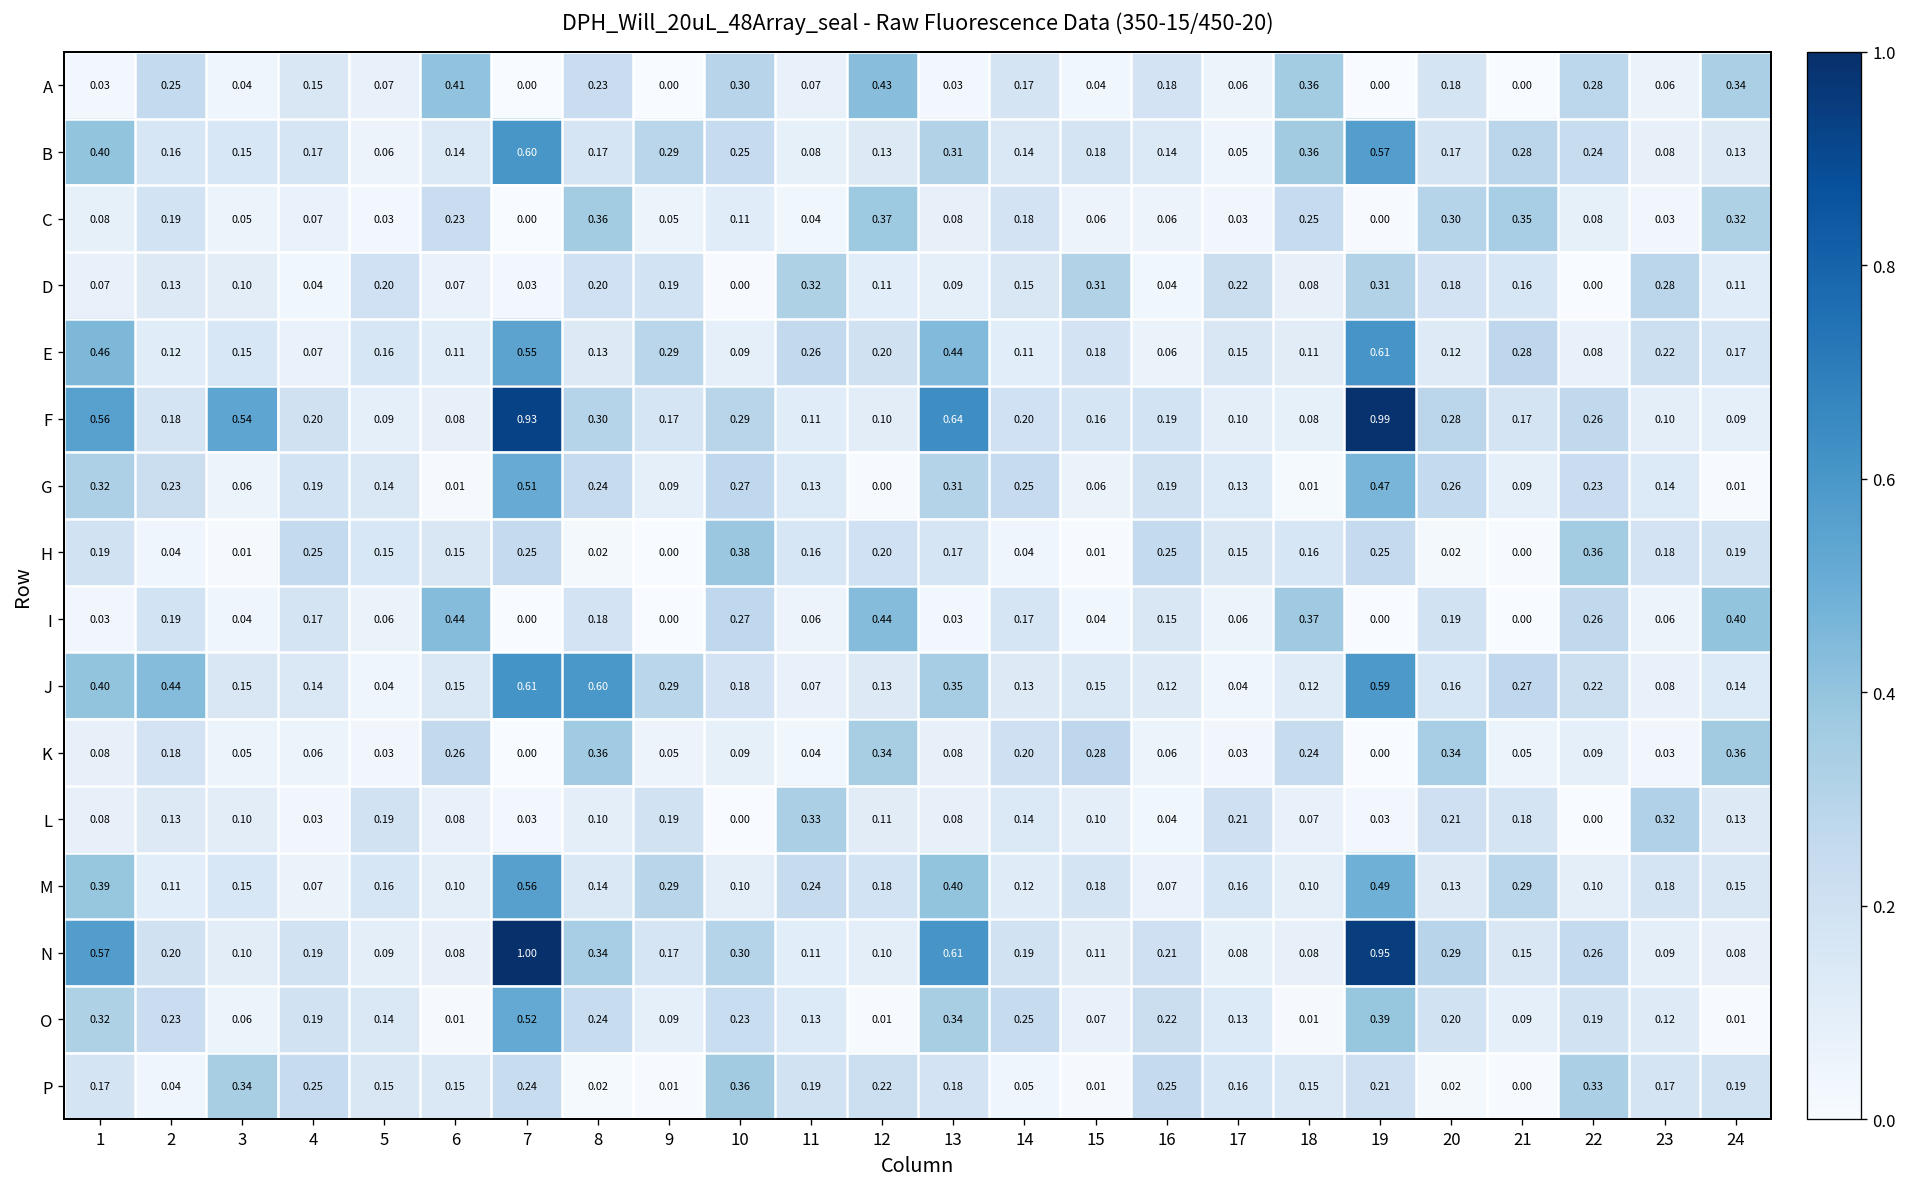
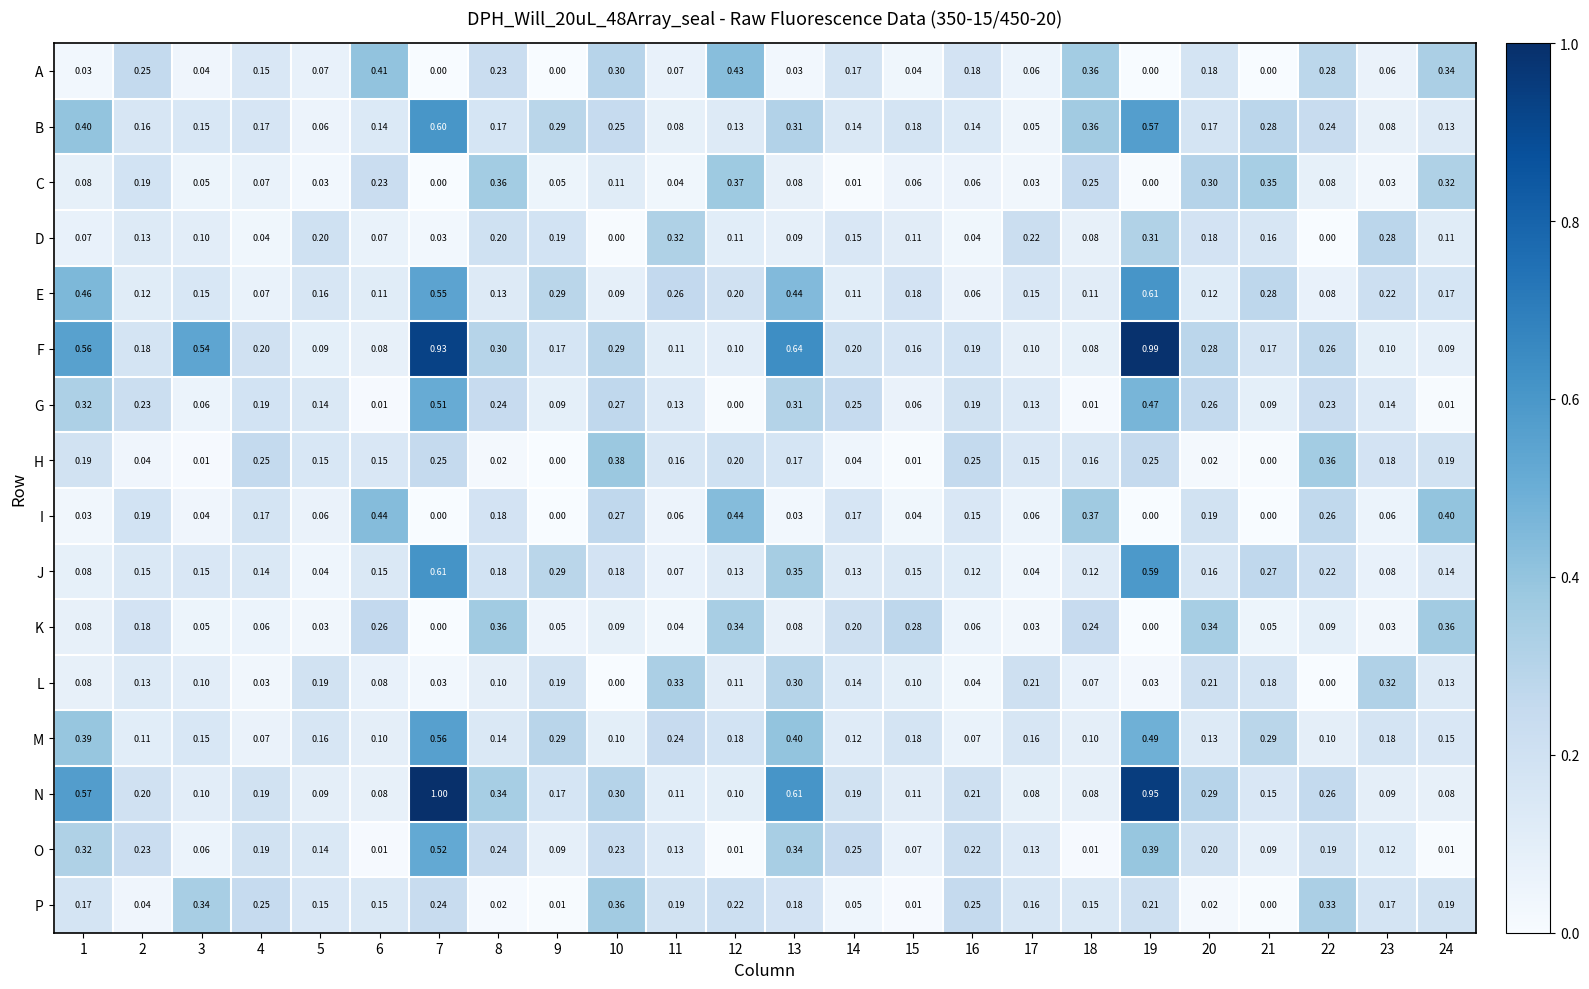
  {
    "C": {
      "1": 0.08,
      "2": 0.19,
      "3": 0.05,
      "4": 0.07,
      "5": 0.03,
      "6": 0.23,
      "7": 0.00,
      "8": 0.36,
      "9": 0.05,
      "10": 0.11,
      "11": 0.04,
      "12": 0.37,
      "13": 0.08,
-     "14": 0.18,
+     "14": 0.01,
      "15": 0.06,
      "16": 0.06,
      "17": 0.03,
      "18": 0.25,
      "19": 0.00,
      "20": 0.30,
      "21": 0.35,
      "22": 0.08,
      "23": 0.03,
      "24": 0.32
    },
    "D": {
      "1": 0.07,
      "2": 0.13,
      "3": 0.10,
      "4": 0.04,
      "5": 0.20,
      "6": 0.07,
      "7": 0.03,
      "8": 0.20,
      "9": 0.19,
      "10": 0.00,
      "11": 0.32,
      "12": 0.11,
      "13": 0.09,
      "14": 0.15,
-     "15": 0.31,
+     "15": 0.11,
      "16": 0.04,
      "17": 0.22,
      "18": 0.08,
      "19": 0.31,
      "20": 0.18,
      "21": 0.16,
      "22": 0.00,
      "23": 0.28,
      "24": 0.11
    },
    "J": {
-     "1": 0.40,
-     "2": 0.44,
+     "1": 0.08,
+     "2": 0.15,
      "3": 0.15,
      "4": 0.14,
      "5": 0.04,
      "6": 0.15,
      "7": 0.61,
-     "8": 0.60,
+     "8": 0.18,
      "9": 0.29,
      "10": 0.18,
      "11": 0.07,
      "12": 0.13,
      "13": 0.35,
      "14": 0.13,
      "15": 0.15,
      "16": 0.12,
      "17": 0.04,
      "18": 0.12,
      "19": 0.59,
      "20": 0.16,
      "21": 0.27,
      "22": 0.22,
      "23": 0.08,
      "24": 0.14
    },
    "L": {
      "1": 0.08,
      "2": 0.13,
      "3": 0.10,
      "4": 0.03,
      "5": 0.19,
      "6": 0.08,
      "7": 0.03,
      "8": 0.10,
      "9": 0.19,
      "10": 0.00,
      "11": 0.33,
      "12": 0.11,
-     "13": 0.08,
+     "13": 0.30,
      "14": 0.14,
      "15": 0.10,
      "16": 0.04,
      "17": 0.21,
      "18": 0.07,
      "19": 0.03,
      "20": 0.21,
      "21": 0.18,
      "22": 0.00,
      "23": 0.32,
      "24": 0.13
    }
  }
